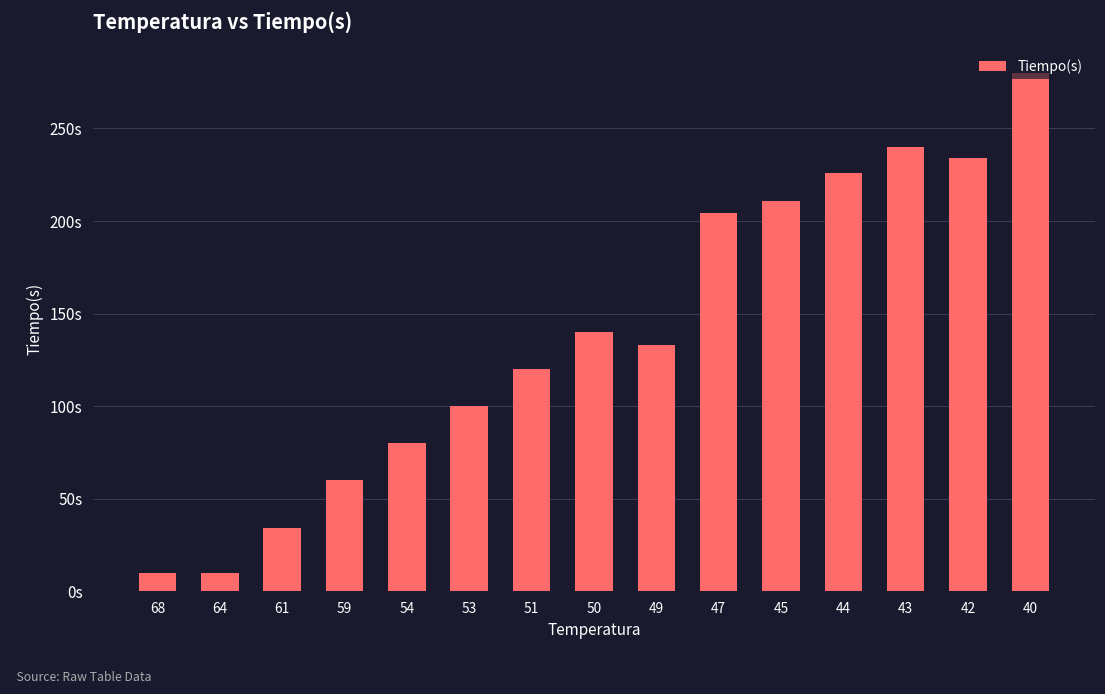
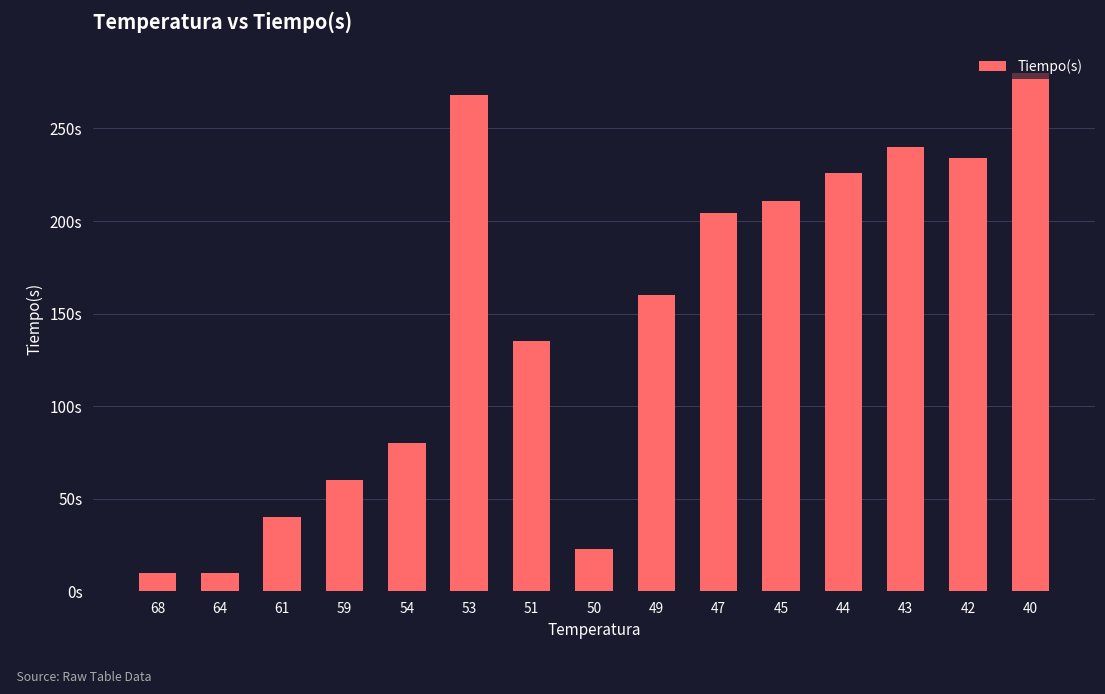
  {
    "68": "10s",
    "64": "10s",
-   "61": "34s",
+   "61": "40s",
    "59": "60s",
    "54": "80s",
-   "53": "100s",
-   "51": "120s",
-   "50": "140s",
-   "49": "133s",
+   "53": "268s",
+   "51": "135s",
+   "50": "23s",
+   "49": "160s",
    "47": "204s",
    "45": "211s",
    "44": "226s",
    "43": "240s",
    "42": "234s"
  }
